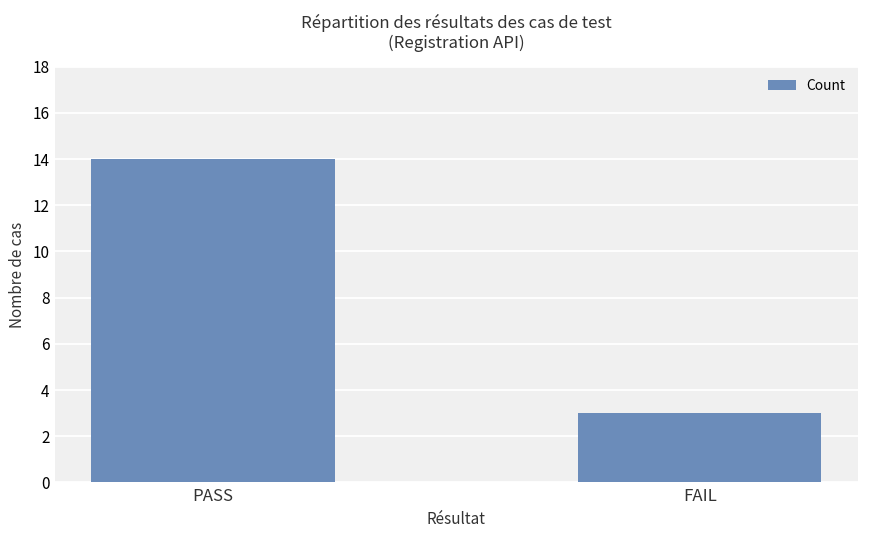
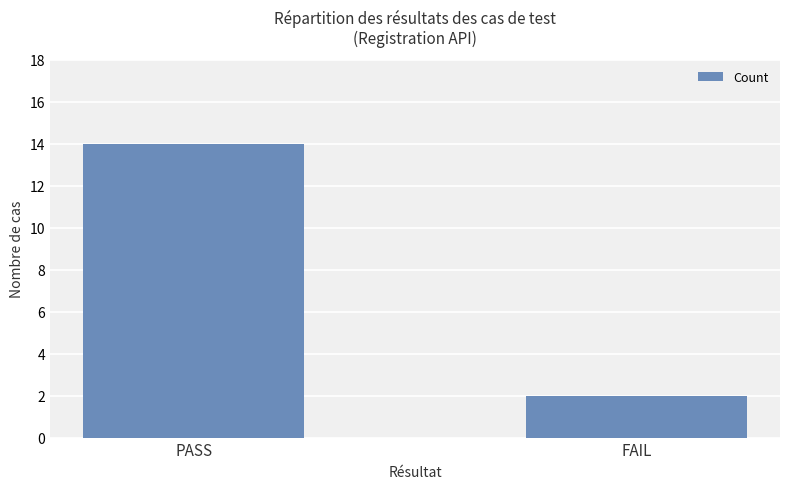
  {
    "PASS": 14,
-   "FAIL": 3
+   "FAIL": 2
  }
